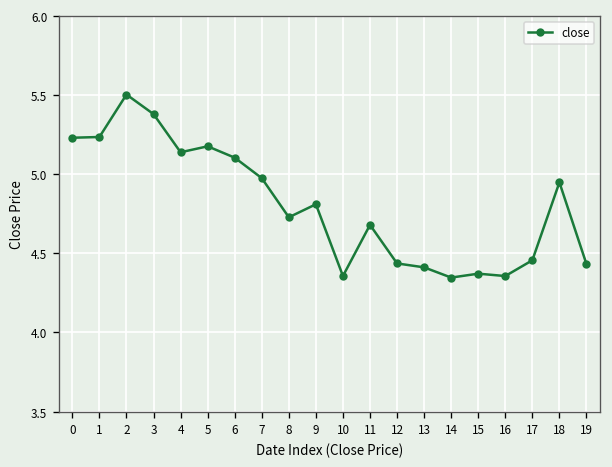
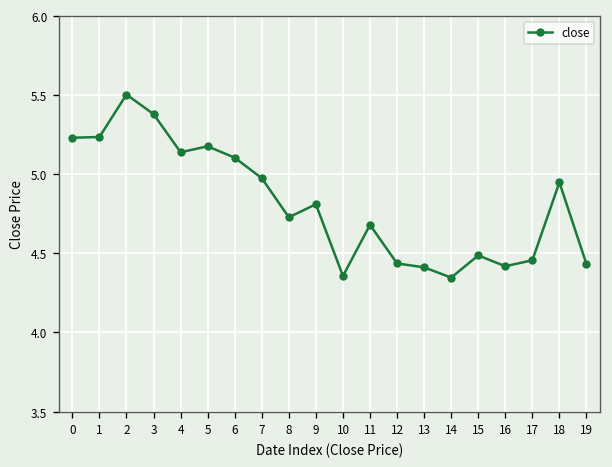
  {
    "0": 5.23,
    "1": 5.23,
    "2": 5.50,
    "3": 5.38,
    "4": 5.14,
    "5": 5.18,
    "6": 5.10,
    "7": 4.97,
    "8": 4.73,
    "9": 4.81,
    "10": 4.36,
    "11": 4.68,
    "12": 4.44,
    "13": 4.41,
    "14": 4.35,
-   "15": 4.37,
-   "16": 4.36,
+   "15": 4.49,
+   "16": 4.42,
    "17": 4.46,
    "18": 4.95,
    "19": 4.43
  }
